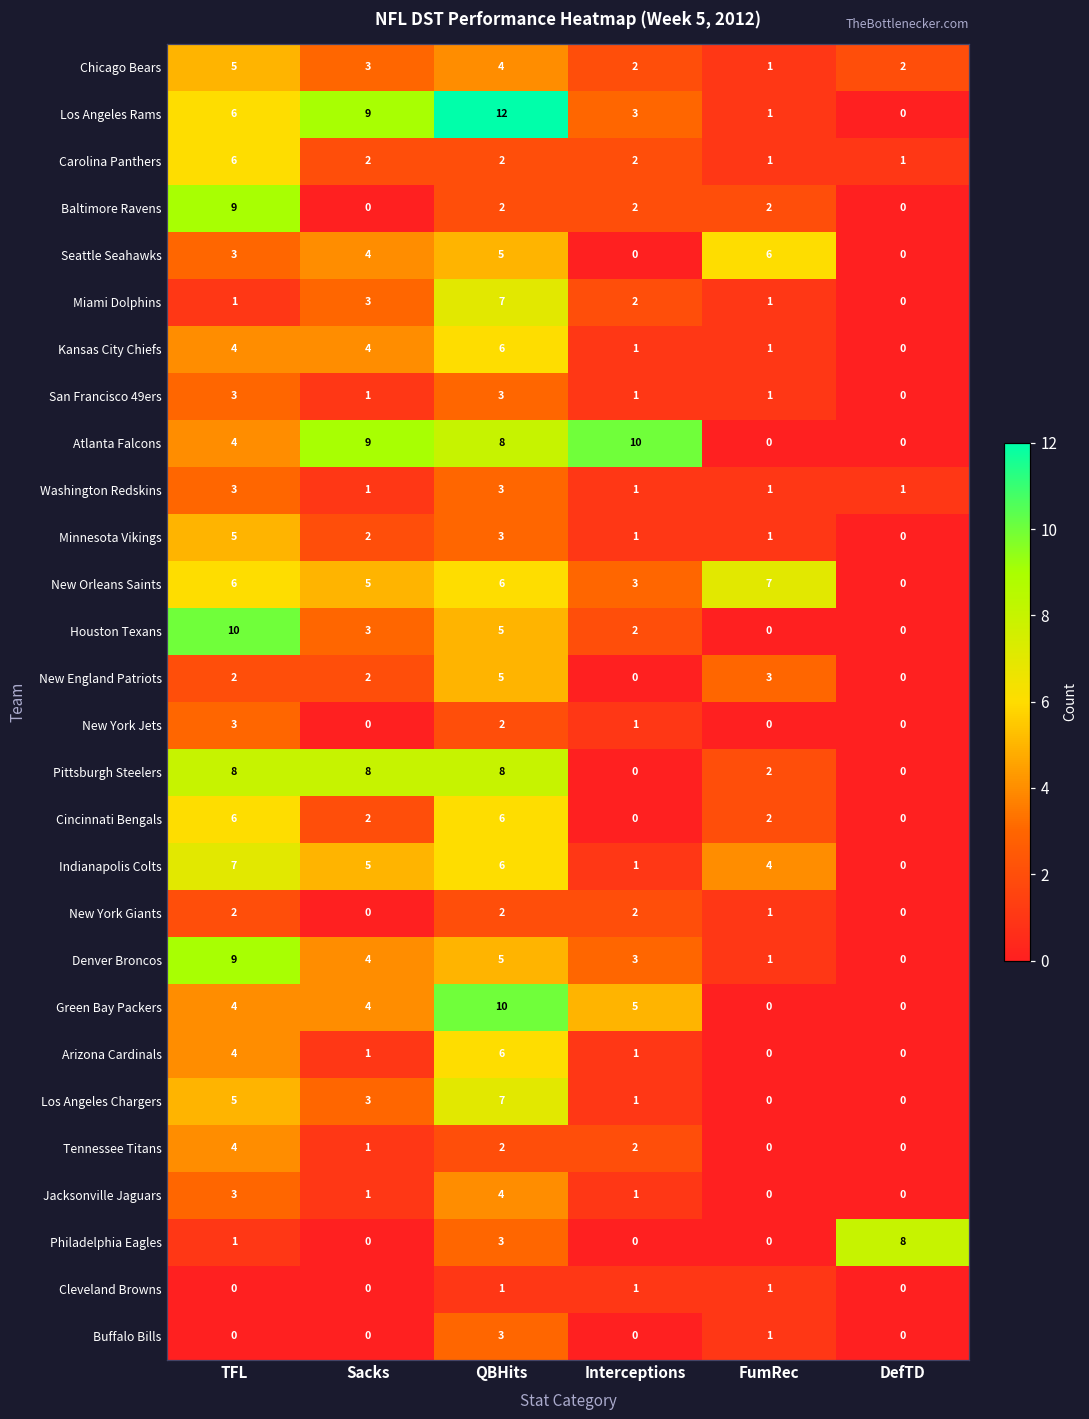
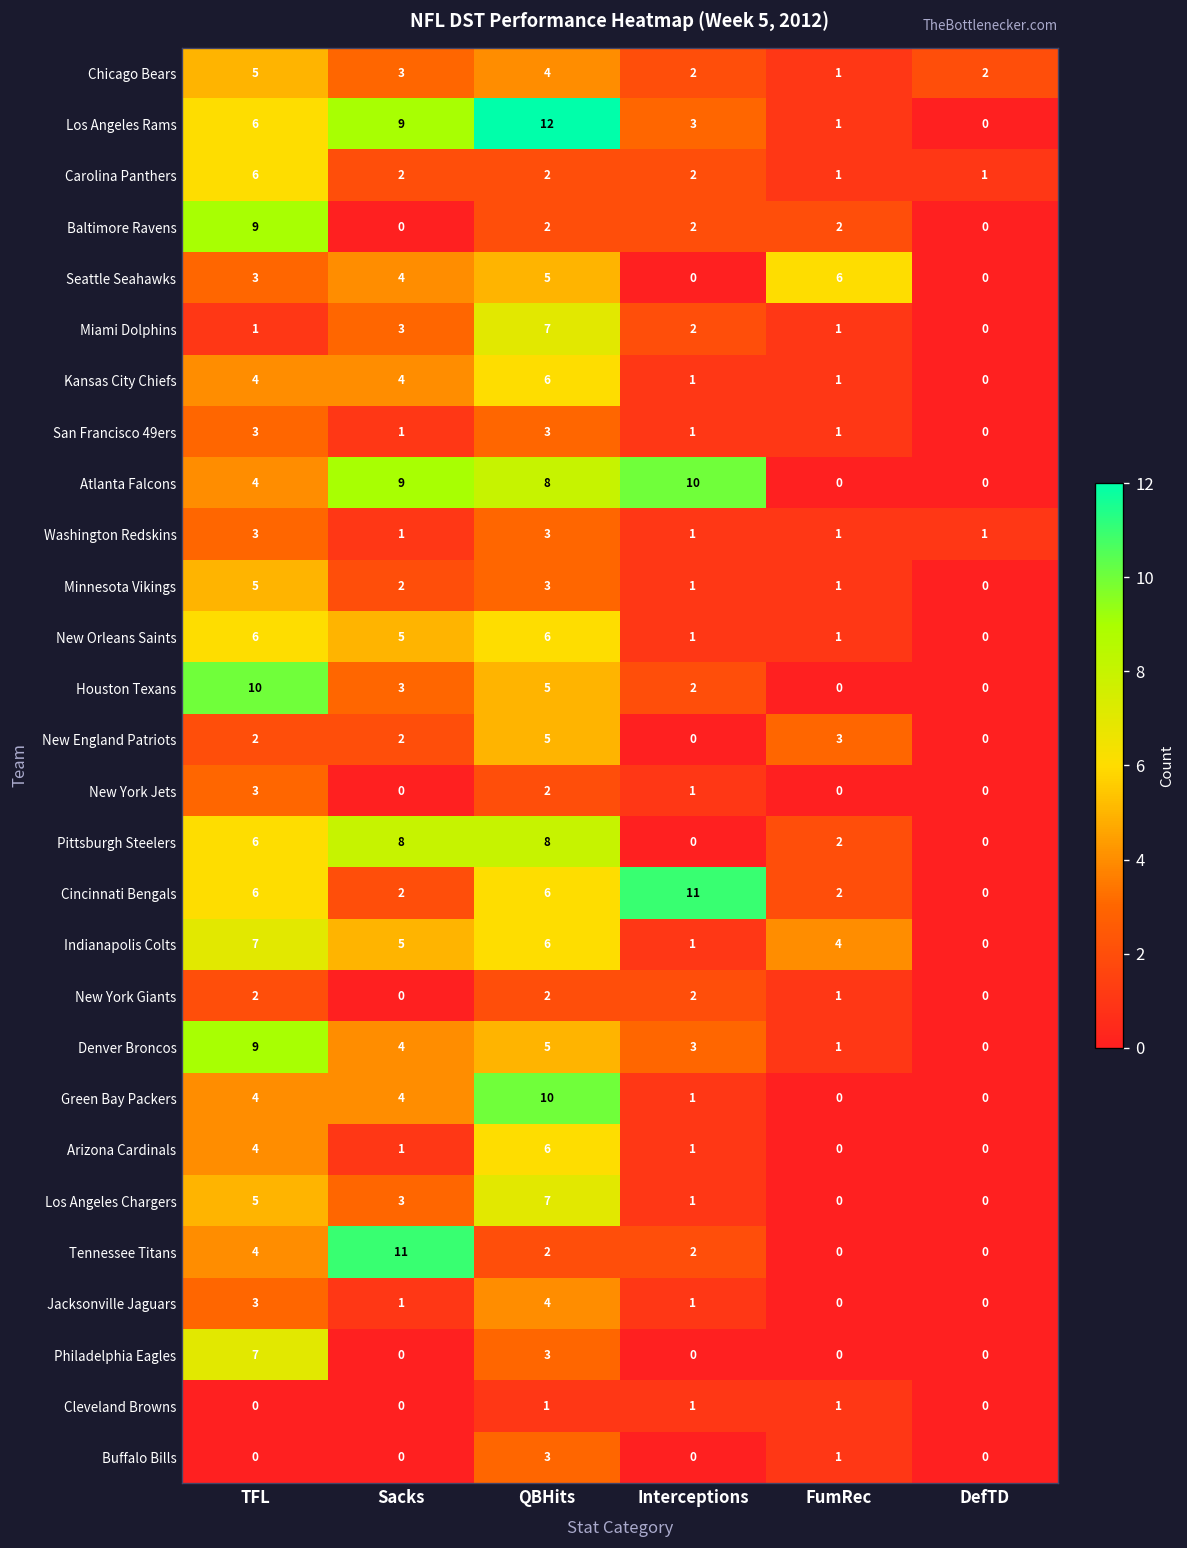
  {
    "Chicago Bears": {
      "TFL": 5,
      "Sacks": 3,
      "QBHits": 4,
      "Interceptions": 2,
      "FumRec": 1,
      "DefTD": 2
    },
    "Los Angeles Rams": {
      "TFL": 6,
      "Sacks": 9,
      "QBHits": 12,
      "Interceptions": 3,
      "FumRec": 1,
      "DefTD": 0
    },
    "Carolina Panthers": {
      "TFL": 6,
      "Sacks": 2,
      "QBHits": 2,
      "Interceptions": 2,
      "FumRec": 1,
      "DefTD": 1
    },
    "Baltimore Ravens": {
      "TFL": 9,
      "Sacks": 0,
      "QBHits": 2,
      "Interceptions": 2,
      "FumRec": 2,
      "DefTD": 0
    },
    "Seattle Seahawks": {
      "TFL": 3,
      "Sacks": 4,
      "QBHits": 5,
      "Interceptions": 0,
      "FumRec": 6,
      "DefTD": 0
    },
    "Miami Dolphins": {
      "TFL": 1,
      "Sacks": 3,
      "QBHits": 7,
      "Interceptions": 2,
      "FumRec": 1,
      "DefTD": 0
    },
    "Kansas City Chiefs": {
      "TFL": 4,
      "Sacks": 4,
      "QBHits": 6,
      "Interceptions": 1,
      "FumRec": 1,
      "DefTD": 0
    },
    "San Francisco 49ers": {
      "TFL": 3,
      "Sacks": 1,
      "QBHits": 3,
      "Interceptions": 1,
      "FumRec": 1,
      "DefTD": 0
    },
    "Atlanta Falcons": {
      "TFL": 4,
      "Sacks": 9,
      "QBHits": 8,
      "Interceptions": 10,
      "FumRec": 0,
      "DefTD": 0
    },
    "Washington Redskins": {
      "TFL": 3,
      "Sacks": 1,
      "QBHits": 3,
      "Interceptions": 1,
      "FumRec": 1,
      "DefTD": 1
    },
    "Minnesota Vikings": {
      "TFL": 5,
      "Sacks": 2,
      "QBHits": 3,
      "Interceptions": 1,
      "FumRec": 1,
      "DefTD": 0
    },
    "New Orleans Saints": {
      "TFL": 6,
      "Sacks": 5,
      "QBHits": 6,
-     "Interceptions": 3,
-     "FumRec": 7,
+     "Interceptions": 1,
+     "FumRec": 1,
      "DefTD": 0
    },
    "Houston Texans": {
      "TFL": 10,
      "Sacks": 3,
      "QBHits": 5,
      "Interceptions": 2,
      "FumRec": 0,
      "DefTD": 0
    },
    "New England Patriots": {
      "TFL": 2,
      "Sacks": 2,
      "QBHits": 5,
      "Interceptions": 0,
      "FumRec": 3,
      "DefTD": 0
    },
    "New York Jets": {
      "TFL": 3,
      "Sacks": 0,
      "QBHits": 2,
      "Interceptions": 1,
      "FumRec": 0,
      "DefTD": 0
    },
    "Pittsburgh Steelers": {
-     "TFL": 8,
+     "TFL": 6,
      "Sacks": 8,
      "QBHits": 8,
      "Interceptions": 0,
      "FumRec": 2,
      "DefTD": 0
    },
    "Cincinnati Bengals": {
      "TFL": 6,
      "Sacks": 2,
      "QBHits": 6,
-     "Interceptions": 0,
+     "Interceptions": 11,
      "FumRec": 2,
      "DefTD": 0
    },
    "Indianapolis Colts": {
      "TFL": 7,
      "Sacks": 5,
      "QBHits": 6,
      "Interceptions": 1,
      "FumRec": 4,
      "DefTD": 0
    },
    "New York Giants": {
      "TFL": 2,
      "Sacks": 0,
      "QBHits": 2,
      "Interceptions": 2,
      "FumRec": 1,
      "DefTD": 0
    },
    "Denver Broncos": {
      "TFL": 9,
      "Sacks": 4,
      "QBHits": 5,
      "Interceptions": 3,
      "FumRec": 1,
      "DefTD": 0
    },
    "Green Bay Packers": {
      "TFL": 4,
      "Sacks": 4,
      "QBHits": 10,
-     "Interceptions": 5,
+     "Interceptions": 1,
      "FumRec": 0,
      "DefTD": 0
    },
    "Arizona Cardinals": {
      "TFL": 4,
      "Sacks": 1,
      "QBHits": 6,
      "Interceptions": 1,
      "FumRec": 0,
      "DefTD": 0
    },
    "Los Angeles Chargers": {
      "TFL": 5,
      "Sacks": 3,
      "QBHits": 7,
      "Interceptions": 1,
      "FumRec": 0,
      "DefTD": 0
    },
    "Tennessee Titans": {
      "TFL": 4,
-     "Sacks": 1,
+     "Sacks": 11,
      "QBHits": 2,
      "Interceptions": 2,
      "FumRec": 0,
      "DefTD": 0
    },
    "Jacksonville Jaguars": {
      "TFL": 3,
      "Sacks": 1,
      "QBHits": 4,
      "Interceptions": 1,
      "FumRec": 0,
      "DefTD": 0
    },
    "Philadelphia Eagles": {
-     "TFL": 1,
+     "TFL": 7,
      "Sacks": 0,
      "QBHits": 3,
      "Interceptions": 0,
      "FumRec": 0,
-     "DefTD": 8
+     "DefTD": 0
    },
    "Cleveland Browns": {
      "TFL": 0,
      "Sacks": 0,
      "QBHits": 1,
      "Interceptions": 1,
      "FumRec": 1,
      "DefTD": 0
    },
    "Buffalo Bills": {
      "TFL": 0,
      "Sacks": 0,
      "QBHits": 3,
      "Interceptions": 0,
      "FumRec": 1,
      "DefTD": 0
    }
  }
